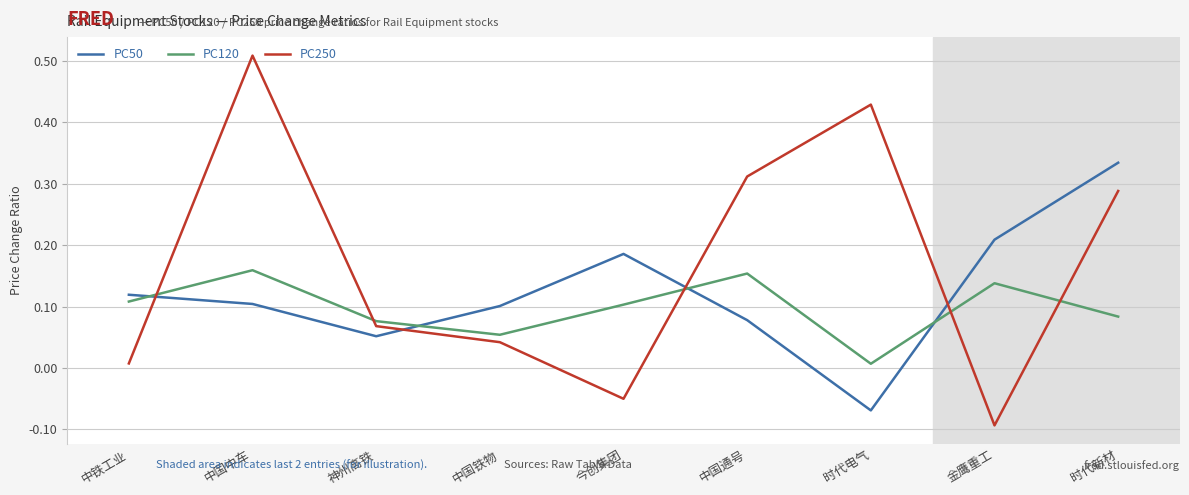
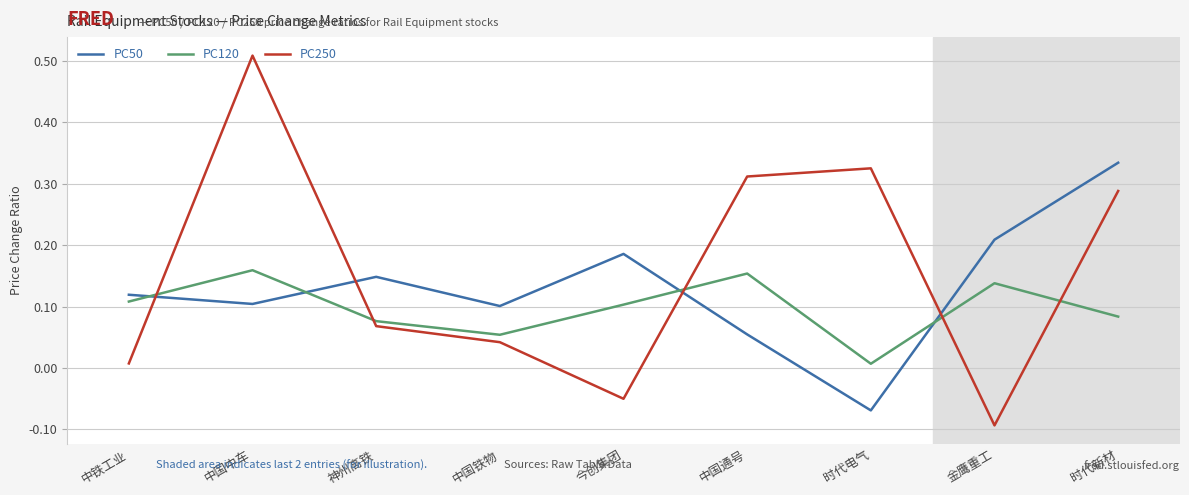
  {
    "PC50": {
      "中铁工业": 0.12,
      "中国中车": 0.10,
-     "神州高铁": 0.05,
+     "神州高铁": 0.15,
      "中国铁物": 0.10,
      "今创集团": 0.19,
-     "中国通号": 0.08,
+     "中国通号": 0.05,
      "时代电气": -0.07,
      "金鹰重工": 0.21,
      "时代新材": 0.33
    },
    "PC120": {
      "中铁工业": 0.11,
      "中国中车": 0.16,
      "神州高铁": 0.08,
      "中国铁物": 0.05,
      "今创集团": 0.10,
      "中国通号": 0.15,
      "时代电气": 0.01,
      "金鹰重工": 0.14,
      "时代新材": 0.08
    },
    "PC250": {
      "中铁工业": 0.01,
      "中国中车": 0.51,
      "神州高铁": 0.07,
      "中国铁物": 0.04,
      "今创集团": -0.05,
      "中国通号": 0.31,
-     "时代电气": 0.43,
+     "时代电气": 0.32,
      "金鹰重工": -0.09,
      "时代新材": 0.29
    }
  }
